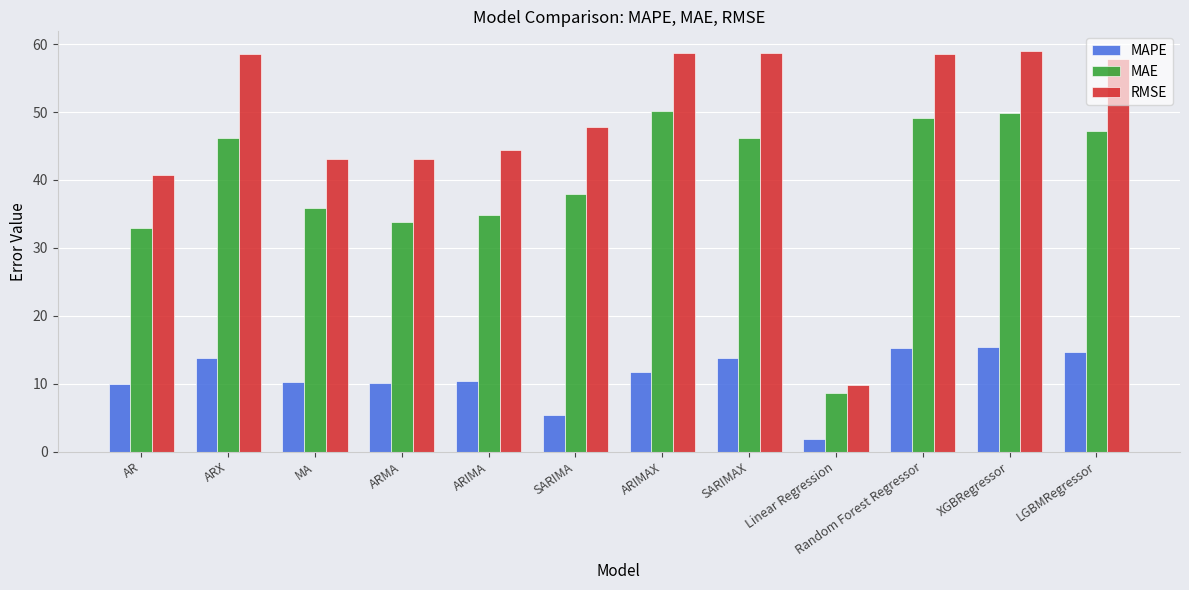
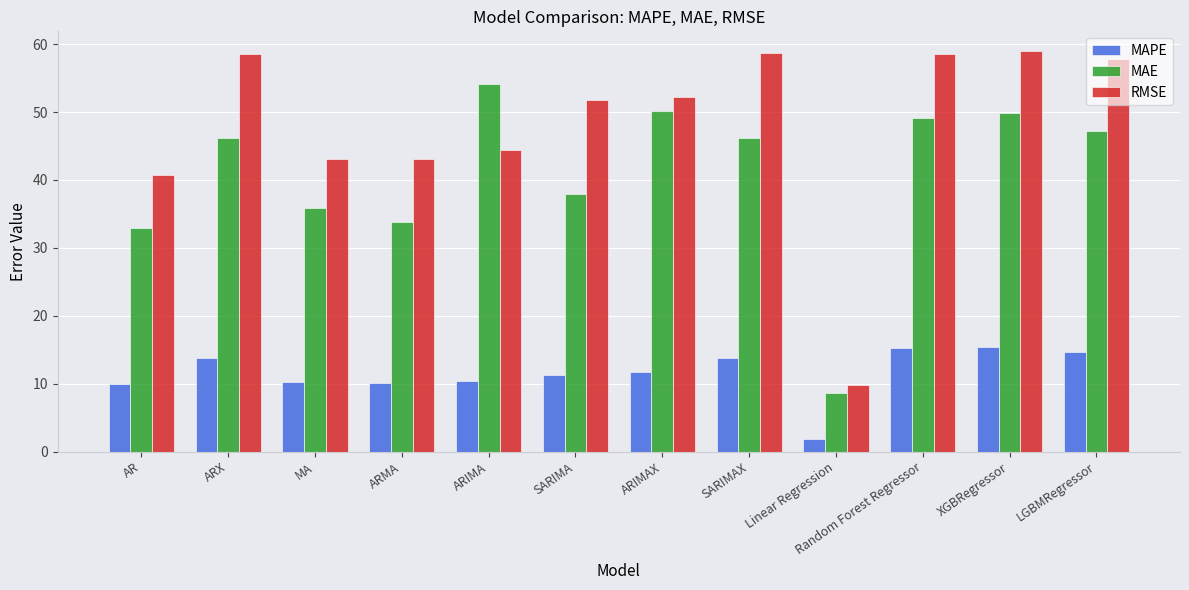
  {
    "MAPE": {
      "AR": 10,
      "ARX": 14,
      "MA": 10,
      "ARMA": 10,
      "ARIMA": 10,
-     "SARIMA": 5,
+     "SARIMA": 11,
      "ARIMAX": 12,
      "SARIMAX": 14,
      "Linear Regression": 2,
      "Random Forest Regressor": 15,
      "XGBRegressor": 15,
      "LGBMRegressor": 15
    },
    "MAE": {
      "AR": 33,
      "ARX": 46,
      "MA": 36,
      "ARMA": 34,
-     "ARIMA": 35,
+     "ARIMA": 54,
      "SARIMA": 38,
      "ARIMAX": 50,
      "SARIMAX": 46,
      "Linear Regression": 9,
      "Random Forest Regressor": 49,
      "XGBRegressor": 50,
      "LGBMRegressor": 47
    },
    "RMSE": {
      "AR": 41,
      "ARX": 59,
      "MA": 43,
      "ARMA": 43,
      "ARIMA": 44,
-     "SARIMA": 48,
-     "ARIMAX": 59,
+     "SARIMA": 52,
+     "ARIMAX": 52,
      "SARIMAX": 59,
      "Linear Regression": 10,
      "Random Forest Regressor": 59,
      "XGBRegressor": 59
    }
  }
